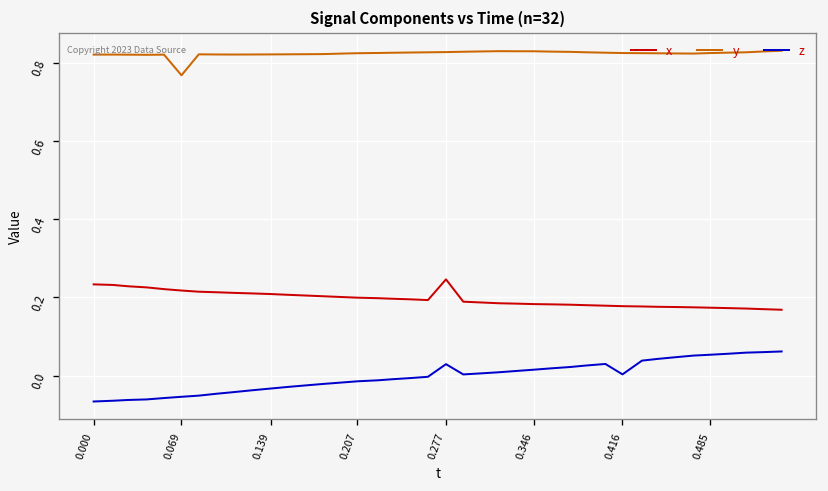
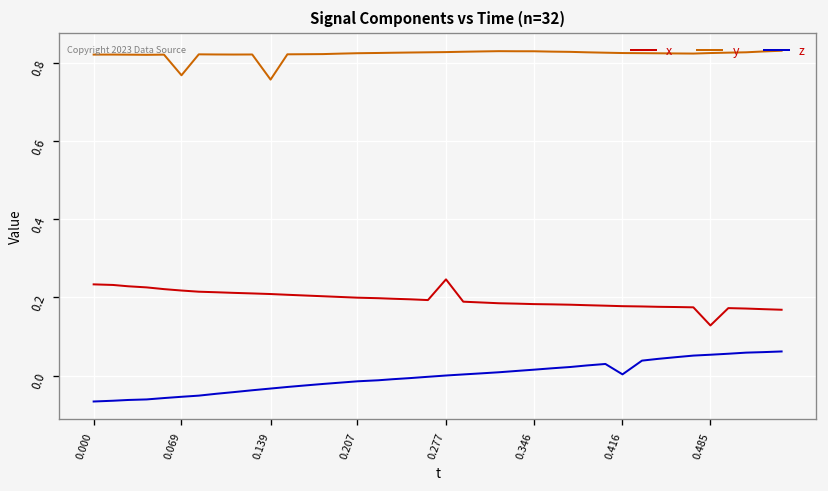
  {
    "x": {
      "0.000": 0.23,
      "0.069": 0.22,
      "0.139": 0.21,
      "0.207": 0.20,
      "0.277": 0.25,
      "0.346": 0.18,
      "0.416": 0.18,
-     "0.485": 0.17
+     "0.485": 0.13
    },
    "y": {
      "0.069": 0.77,
-     "0.139": 0.82,
+     "0.139": 0.76,
      "0.207": 0.82,
      "0.277": 0.83,
      "0.346": 0.83,
      "0.416": 0.82,
      "0.485": 0.82
    },
    "z": {
      "0.000": -0.07,
      "0.069": -0.05,
      "0.139": -0.03,
      "0.207": -0.01,
-     "0.277": 0.03,
+     "0.277": 0.00,
      "0.346": 0.02,
      "0.416": 0.00,
      "0.485": 0.05
    }
  }
